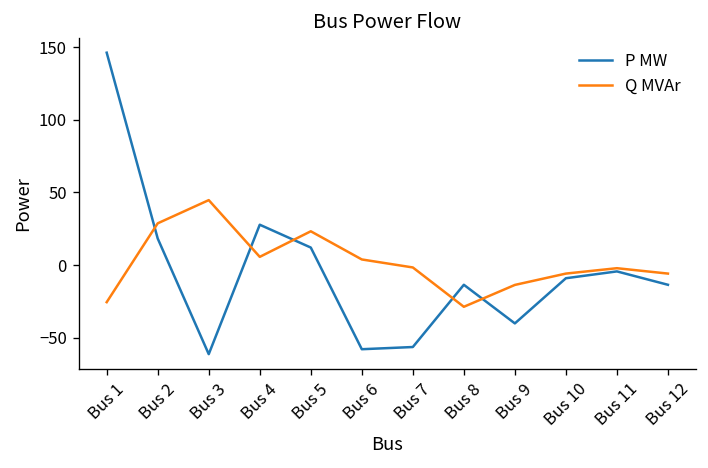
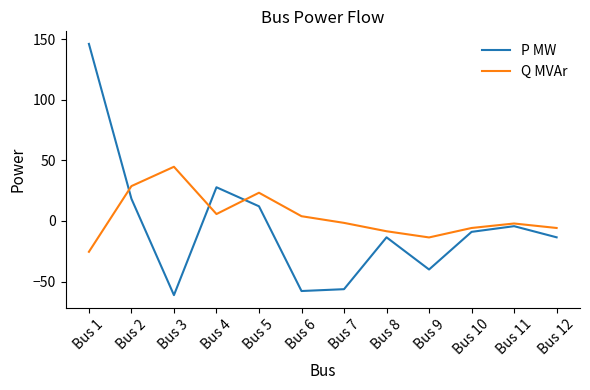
  {
    "P MW": {
      "Bus 1": 146,
      "Bus 2": 18,
      "Bus 3": -61,
      "Bus 4": 28,
      "Bus 5": 12,
      "Bus 6": -58,
      "Bus 7": -56,
      "Bus 8": -13,
      "Bus 9": -40,
      "Bus 10": -9,
      "Bus 11": -4,
      "Bus 12": -14
    },
    "Q MVAr": {
      "Bus 1": -25,
      "Bus 2": 29,
      "Bus 3": 45,
      "Bus 4": 6,
      "Bus 5": 23,
      "Bus 6": 4,
      "Bus 7": -2,
-     "Bus 8": -29,
+     "Bus 8": -8,
      "Bus 9": -14,
      "Bus 10": -6,
      "Bus 11": -2,
      "Bus 12": -6
    }
  }
